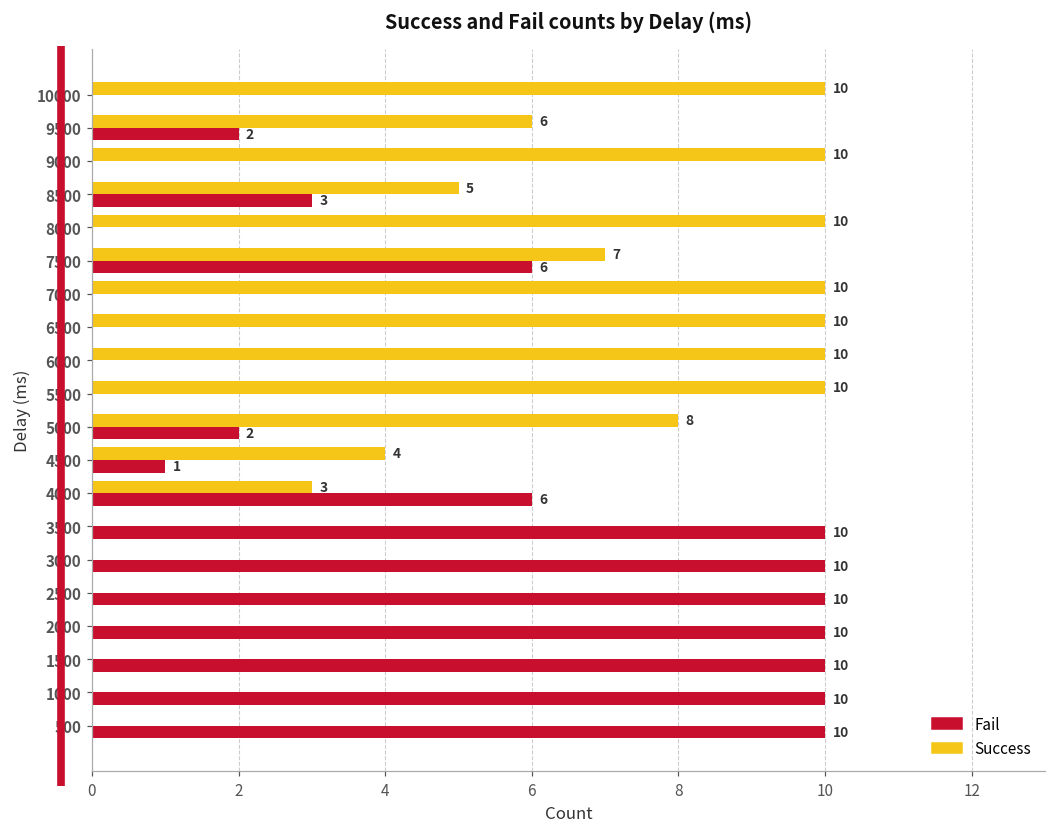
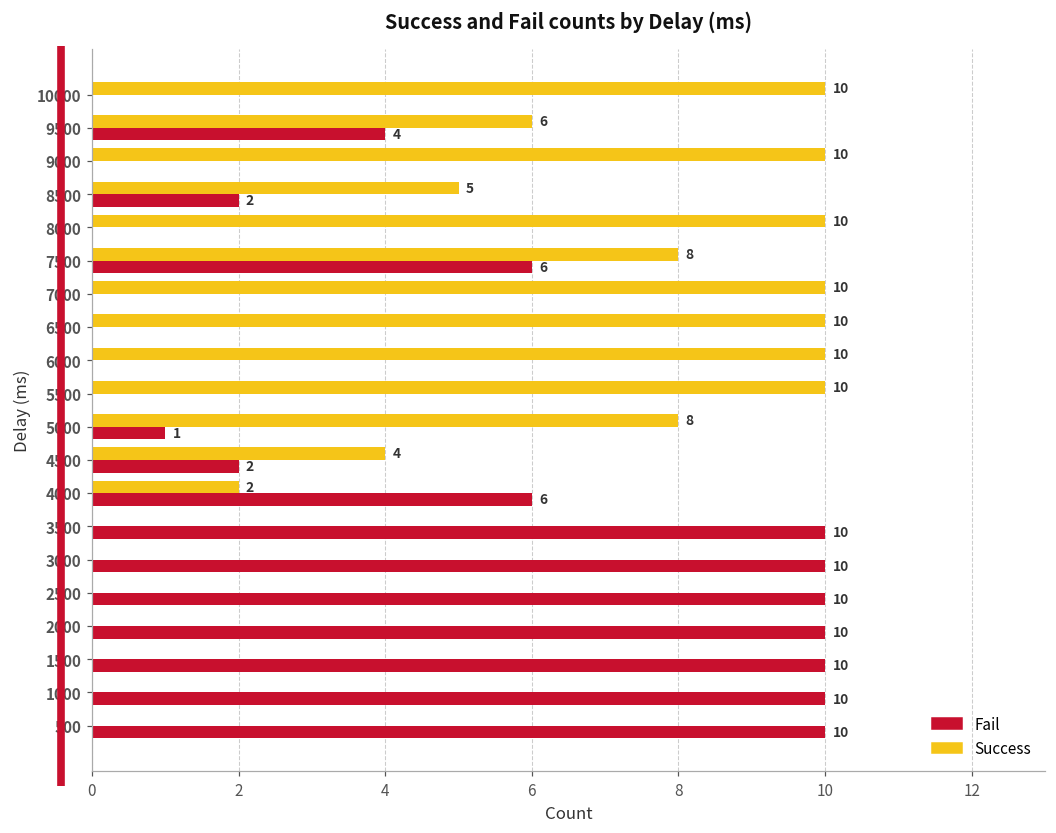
  {
    "Fail": {
-     "9500": 2,
-     "8500": 3,
+     "9500": 4,
+     "8500": 2,
      "7500": 6,
-     "5000": 2,
-     "4500": 1,
+     "5000": 1,
+     "4500": 2,
      "4000": 6,
      "3500": 10,
      "3000": 10,
      "2500": 10,
      "2000": 10,
      "1500": 10,
      "1000": 10,
      "500": 10
    },
    "Success": {
      "10000": 10,
      "9500": 6,
      "9000": 10,
      "8500": 5,
      "8000": 10,
-     "7500": 7,
+     "7500": 8,
      "7000": 10,
      "6500": 10,
      "6000": 10,
      "5500": 10,
      "5000": 8,
      "4500": 4,
-     "4000": 3
+     "4000": 2
    }
  }
